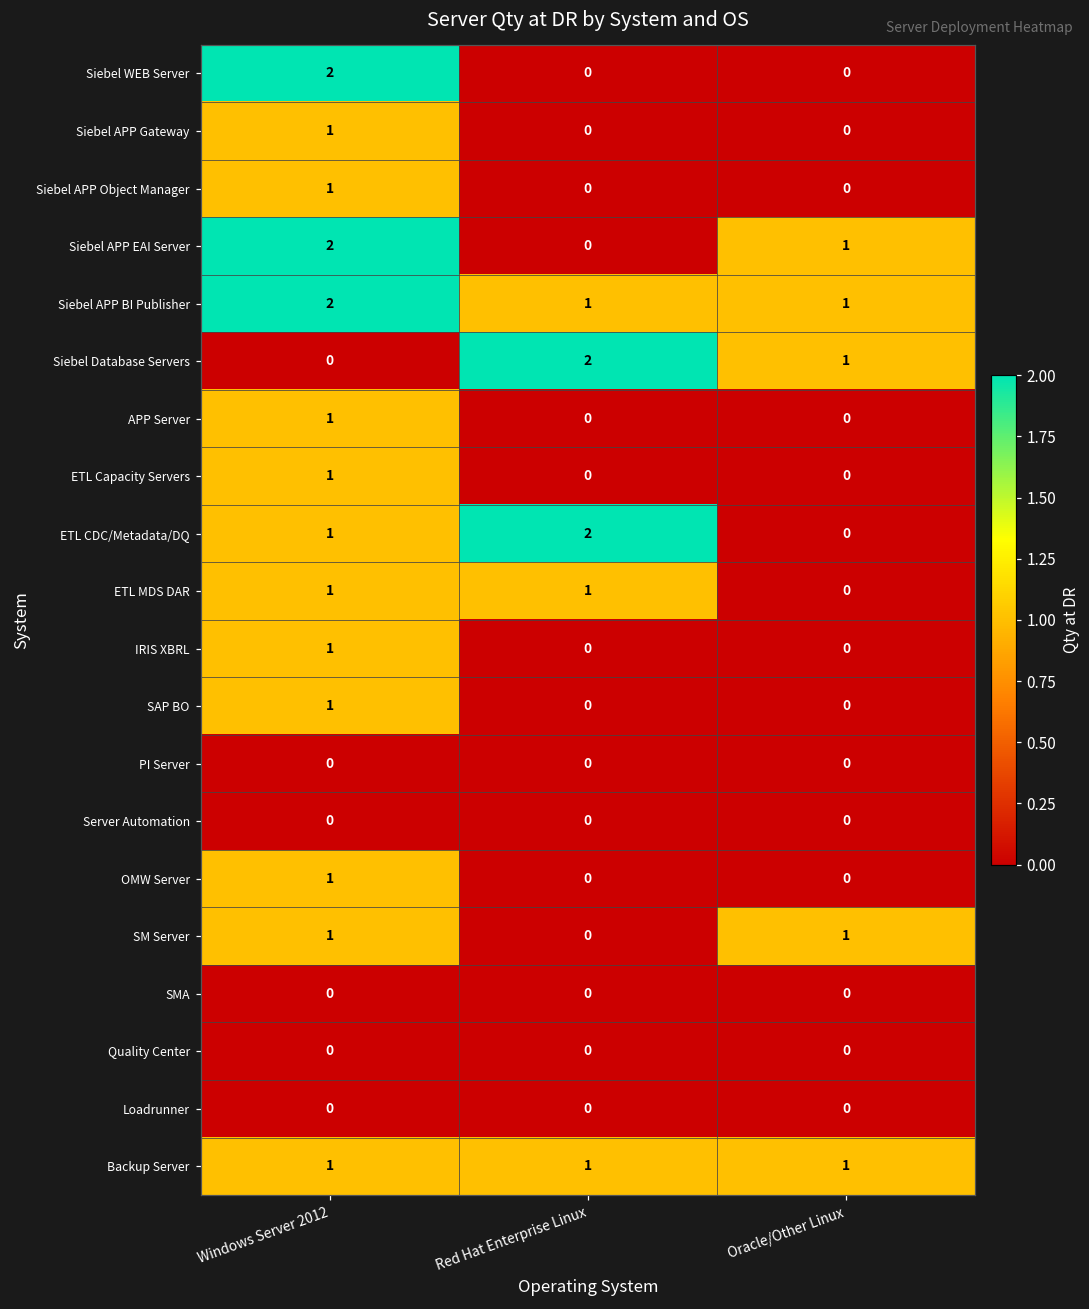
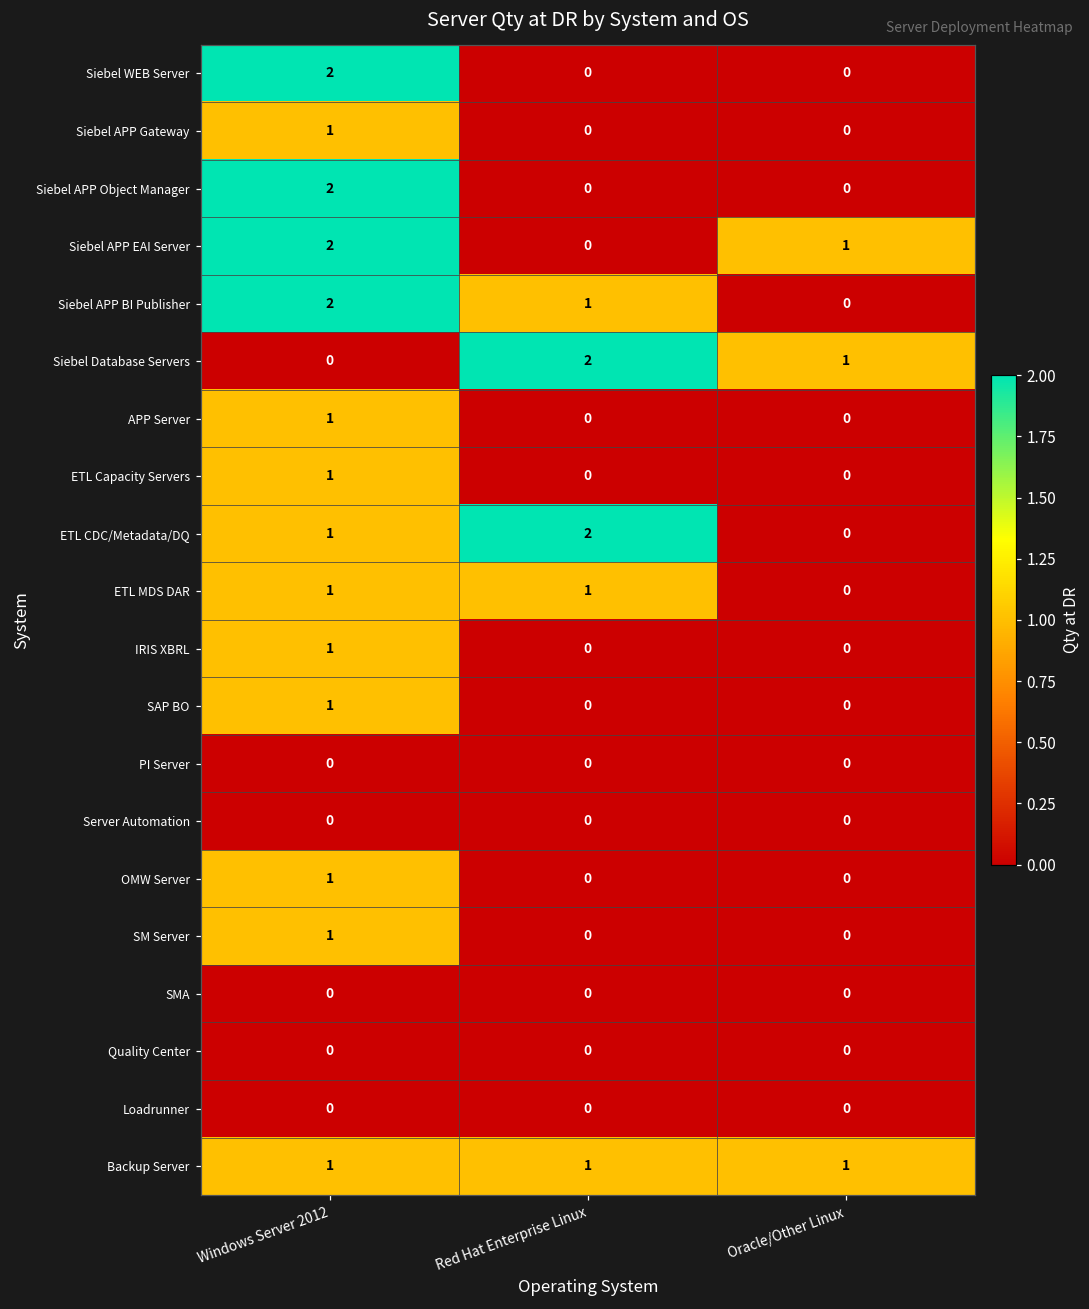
  {
    "Siebel WEB Server": {
      "Windows Server 2012": 2,
      "Red Hat Enterprise Linux": 0,
      "Oracle/Other Linux": 0
    },
    "Siebel APP Gateway": {
      "Windows Server 2012": 1,
      "Red Hat Enterprise Linux": 0,
      "Oracle/Other Linux": 0
    },
    "Siebel APP Object Manager": {
-     "Windows Server 2012": 1,
+     "Windows Server 2012": 2,
      "Red Hat Enterprise Linux": 0,
      "Oracle/Other Linux": 0
    },
    "Siebel APP EAI Server": {
      "Windows Server 2012": 2,
      "Red Hat Enterprise Linux": 0,
      "Oracle/Other Linux": 1
    },
    "Siebel APP BI Publisher": {
      "Windows Server 2012": 2,
      "Red Hat Enterprise Linux": 1,
-     "Oracle/Other Linux": 1
+     "Oracle/Other Linux": 0
    },
    "Siebel Database Servers": {
      "Windows Server 2012": 0,
      "Red Hat Enterprise Linux": 2,
      "Oracle/Other Linux": 1
    },
    "APP Server": {
      "Windows Server 2012": 1,
      "Red Hat Enterprise Linux": 0,
      "Oracle/Other Linux": 0
    },
    "ETL Capacity Servers": {
      "Windows Server 2012": 1,
      "Red Hat Enterprise Linux": 0,
      "Oracle/Other Linux": 0
    },
    "ETL CDC/Metadata/DQ": {
      "Windows Server 2012": 1,
      "Red Hat Enterprise Linux": 2,
      "Oracle/Other Linux": 0
    },
    "ETL MDS DAR": {
      "Windows Server 2012": 1,
      "Red Hat Enterprise Linux": 1,
      "Oracle/Other Linux": 0
    },
    "IRIS XBRL": {
      "Windows Server 2012": 1,
      "Red Hat Enterprise Linux": 0,
      "Oracle/Other Linux": 0
    },
    "SAP BO": {
      "Windows Server 2012": 1,
      "Red Hat Enterprise Linux": 0,
      "Oracle/Other Linux": 0
    },
    "PI Server": {
      "Windows Server 2012": 0,
      "Red Hat Enterprise Linux": 0,
      "Oracle/Other Linux": 0
    },
    "Server Automation": {
      "Windows Server 2012": 0,
      "Red Hat Enterprise Linux": 0,
      "Oracle/Other Linux": 0
    },
    "OMW Server": {
      "Windows Server 2012": 1,
      "Red Hat Enterprise Linux": 0,
      "Oracle/Other Linux": 0
    },
    "SM Server": {
      "Windows Server 2012": 1,
      "Red Hat Enterprise Linux": 0,
-     "Oracle/Other Linux": 1
+     "Oracle/Other Linux": 0
    },
    "SMA": {
      "Windows Server 2012": 0,
      "Red Hat Enterprise Linux": 0,
      "Oracle/Other Linux": 0
    },
    "Quality Center": {
      "Windows Server 2012": 0,
      "Red Hat Enterprise Linux": 0,
      "Oracle/Other Linux": 0
    },
    "Loadrunner": {
      "Windows Server 2012": 0,
      "Red Hat Enterprise Linux": 0,
      "Oracle/Other Linux": 0
    },
    "Backup Server": {
      "Windows Server 2012": 1,
      "Red Hat Enterprise Linux": 1,
      "Oracle/Other Linux": 1
    }
  }
